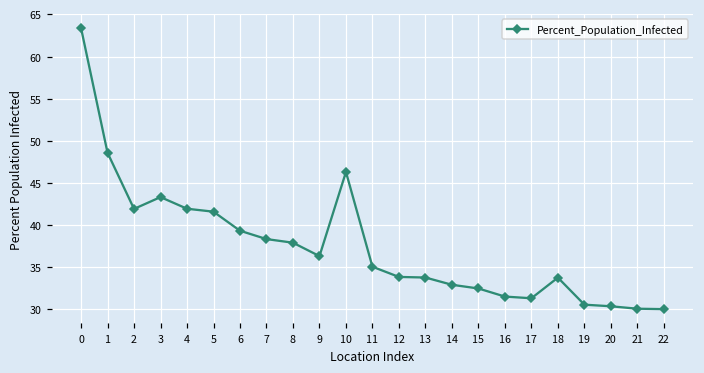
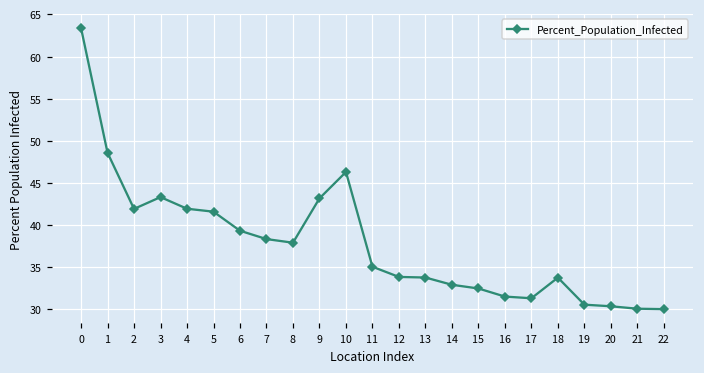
  {
    "0": 63,
    "1": 49,
    "2": 42,
    "3": 43,
    "4": 42,
    "5": 42,
    "6": 39,
    "7": 38,
    "8": 38,
-   "9": 36,
+   "9": 43,
    "10": 46,
    "11": 35,
    "12": 34,
    "13": 34,
    "14": 33,
    "15": 32,
    "16": 32,
    "17": 31,
    "18": 34,
    "19": 31,
    "20": 30,
    "21": 30,
    "22": 30
  }
